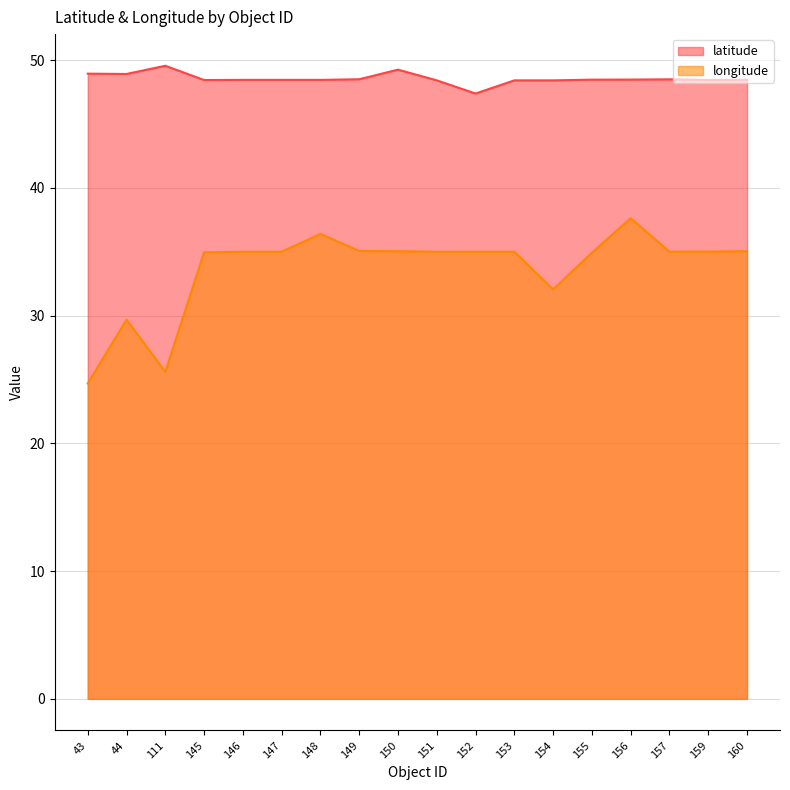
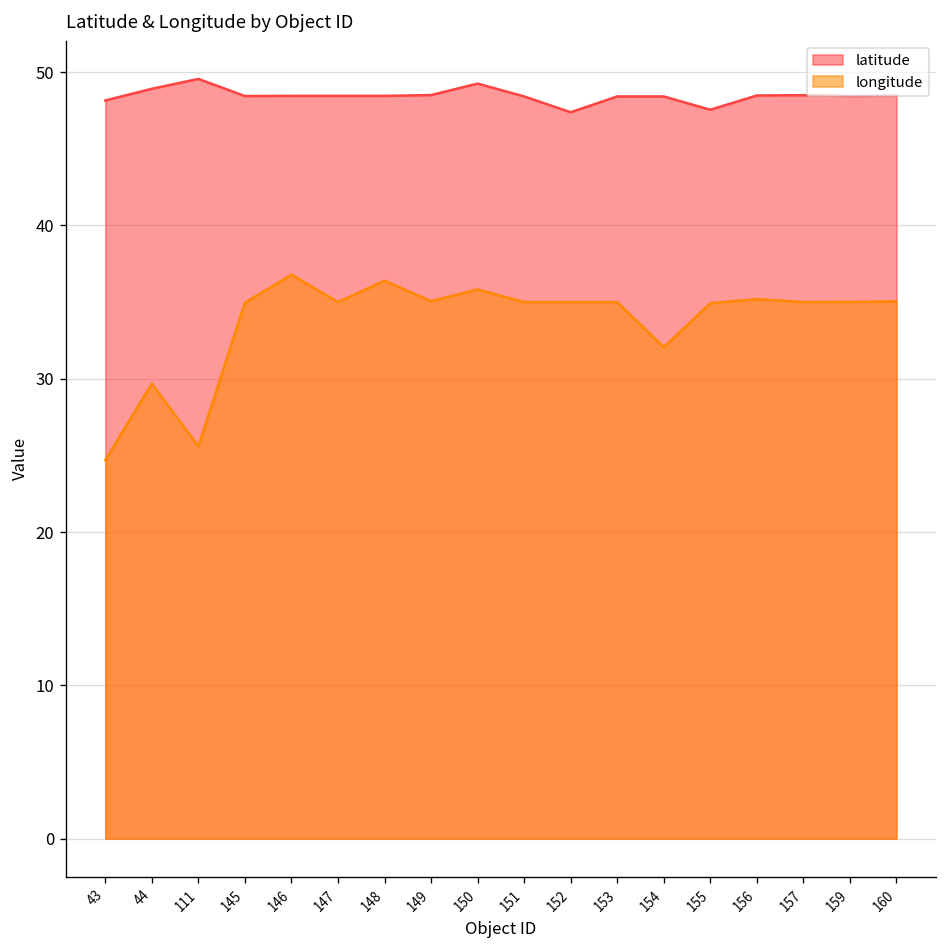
  {
    "latitude": {
-     "43": 48.9,
+     "43": 48.2,
      "44": 48.9,
      "111": 49.6,
      "145": 48.4,
      "146": 48.5,
      "147": 48.5,
      "148": 48.5,
      "149": 48.5,
      "150": 49.3,
      "151": 48.4,
      "152": 47.4,
      "153": 48.4,
      "154": 48.4,
-     "155": 48.5,
+     "155": 47.6,
      "156": 48.5,
      "157": 48.5
    },
    "longitude": {
      "43": 24.7,
      "44": 29.7,
      "111": 25.6,
      "145": 35.0,
-     "146": 35.0,
+     "146": 36.8,
      "147": 35.0,
      "148": 36.4,
      "149": 35.1,
-     "150": 35.0,
+     "150": 35.8,
      "151": 35.0,
      "152": 35.0,
      "153": 35.0,
      "154": 32.1,
      "155": 34.9,
-     "156": 37.6,
+     "156": 35.2,
      "157": 35.0,
      "159": 35.0,
      "160": 35.0
    }
  }
